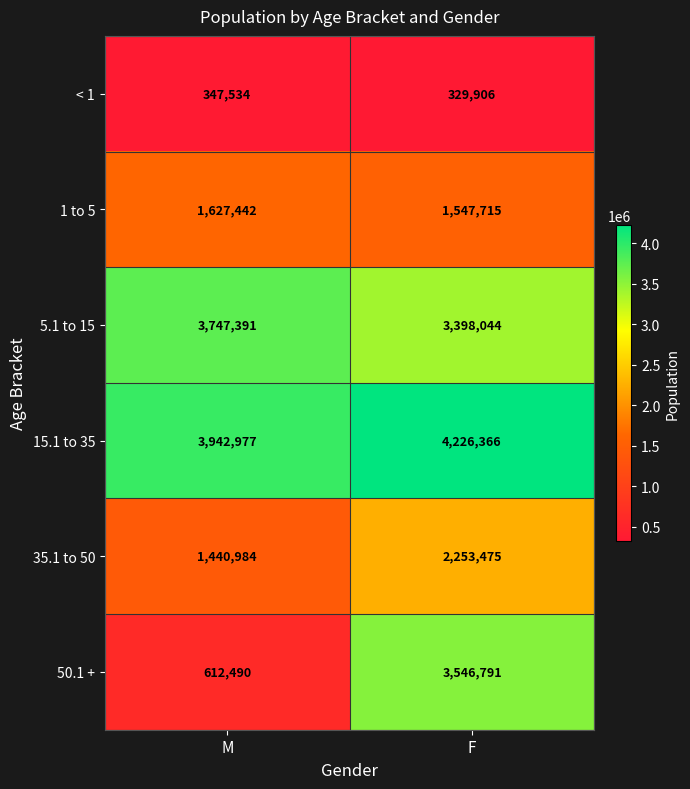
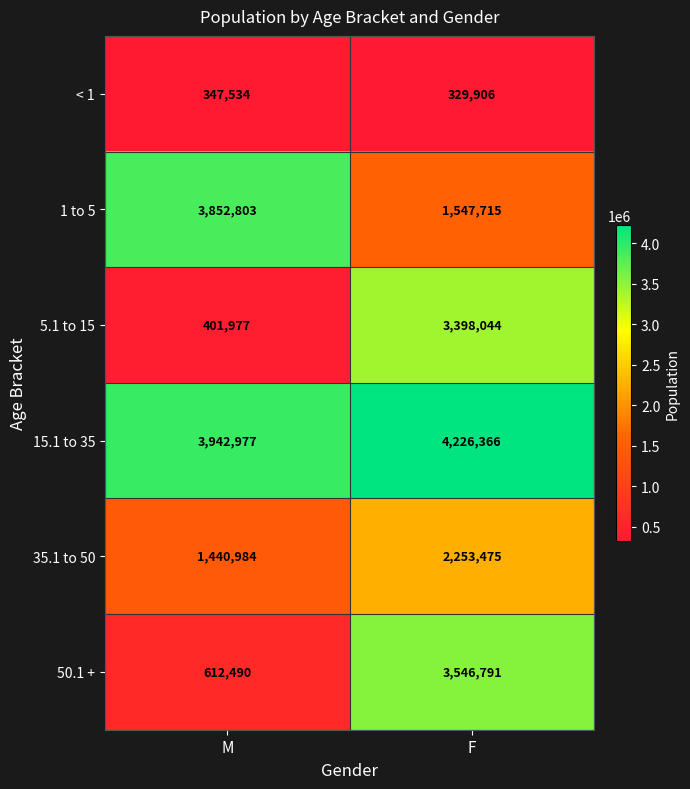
  {
    "< 1": {
      "M": "347,534",
      "F": "329,906"
    },
    "1 to 5": {
-     "M": "1,627,442",
+     "M": "3,852,803",
      "F": "1,547,715"
    },
    "5.1 to 15": {
-     "M": "3,747,391",
+     "M": "401,977",
      "F": "3,398,044"
    },
    "15.1 to 35": {
      "M": "3,942,977",
      "F": "4,226,366"
    },
    "35.1 to 50": {
      "M": "1,440,984",
      "F": "2,253,475"
    },
    "50.1 +": {
      "M": "612,490",
      "F": "3,546,791"
    }
  }
